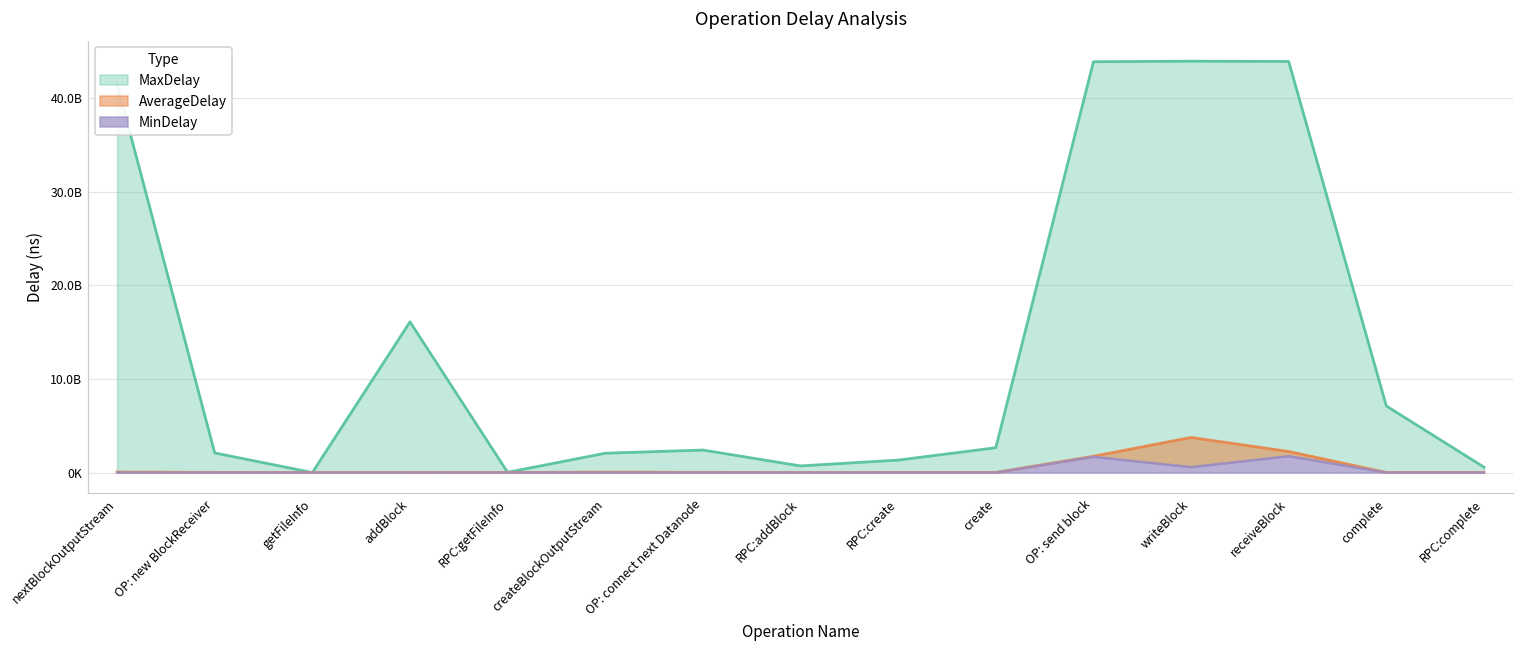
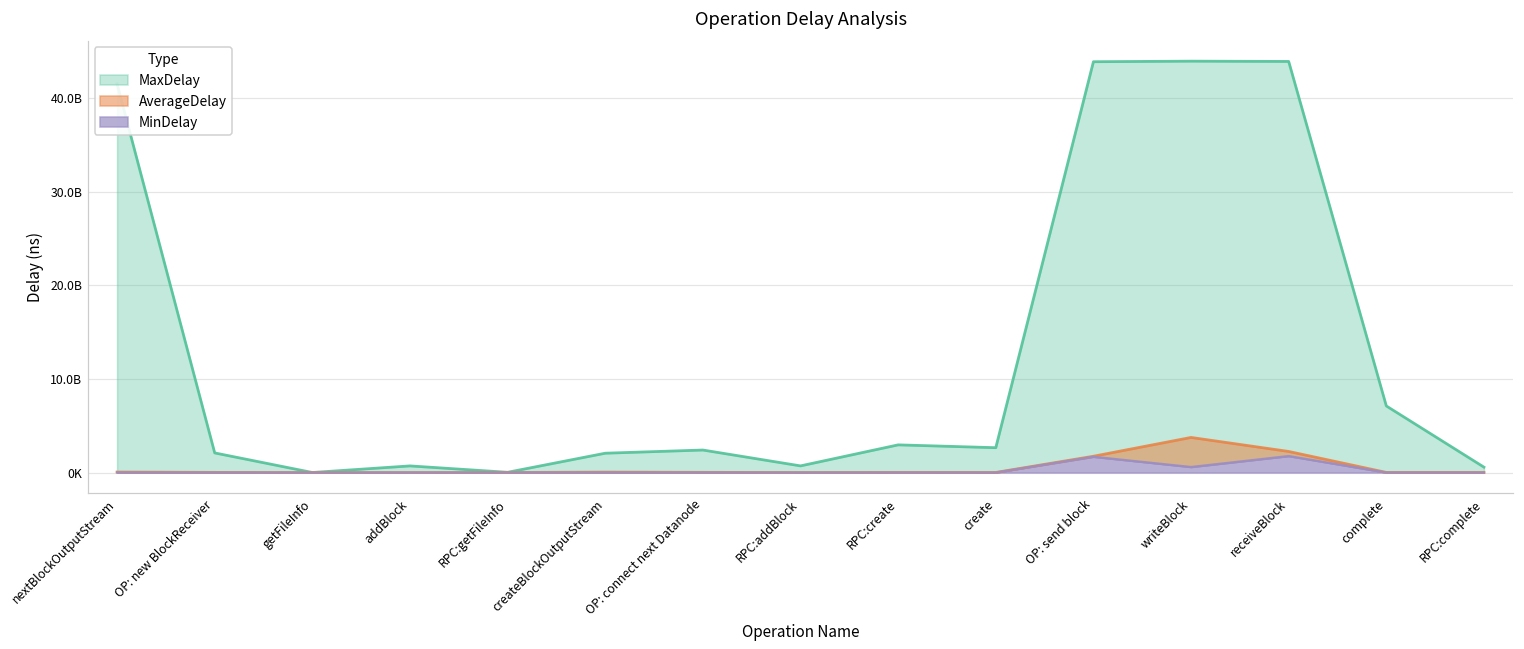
  {
    "MaxDelay": {
      "OP: new BlockReceiver": 2000000000,
-     "addBlock": 16000000000,
+     "addBlock": 1000000000,
      "createBlockOutputStream": 2000000000,
      "OP: connect next Datanode": 2000000000,
      "RPC:addBlock": 1000000000,
-     "RPC:create": 1000000000,
+     "RPC:create": 3000000000,
      "create": 3000000000,
      "OP: send block": 44000000000,
      "writeBlock": 44000000000,
      "receiveBlock": 44000000000,
      "complete": 7000000000,
      "RPC:complete": 1000000000
    },
    "AverageDelay": {
      "writeBlock": 4000000000,
      "receiveBlock": 2000000000
    },
    "MinDelay": {
      "writeBlock": 1000000000,
      "receiveBlock": 2000000000
    }
  }
